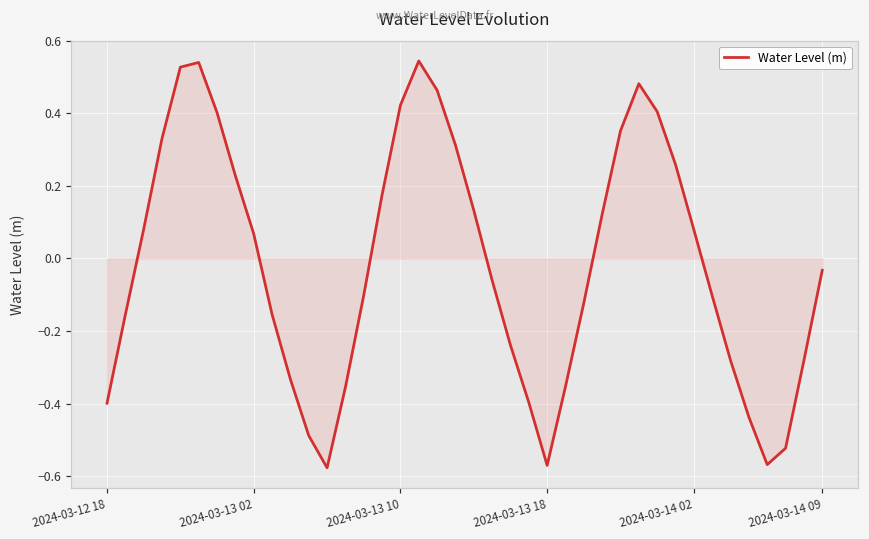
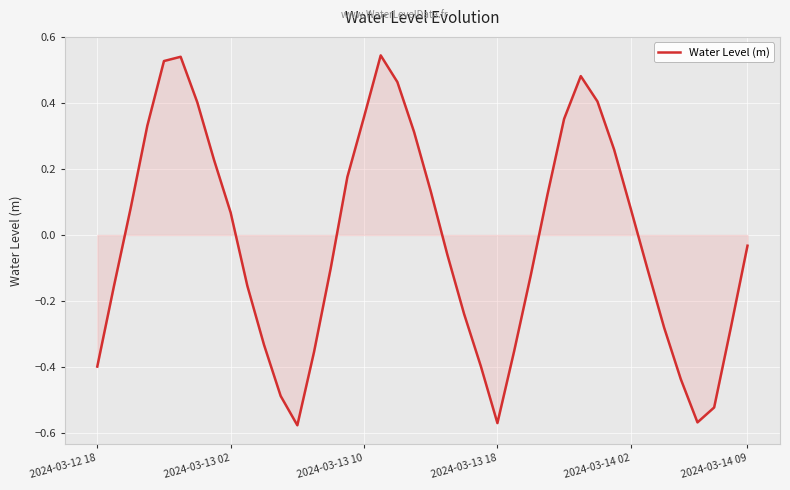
  {
    "Water Level (m)": {
      "2024-03-12 18": -0.40,
-     "2024-03-13 10": 0.42,
+     "2024-03-13 10": 0.36,
      "2024-03-13 18": -0.57,
      "2024-03-14 09": -0.03
    }
  }
